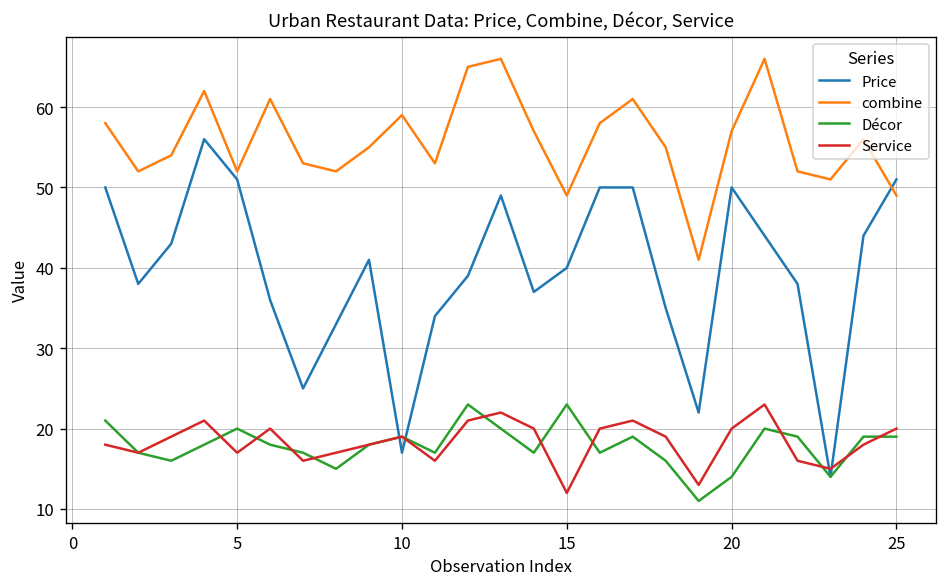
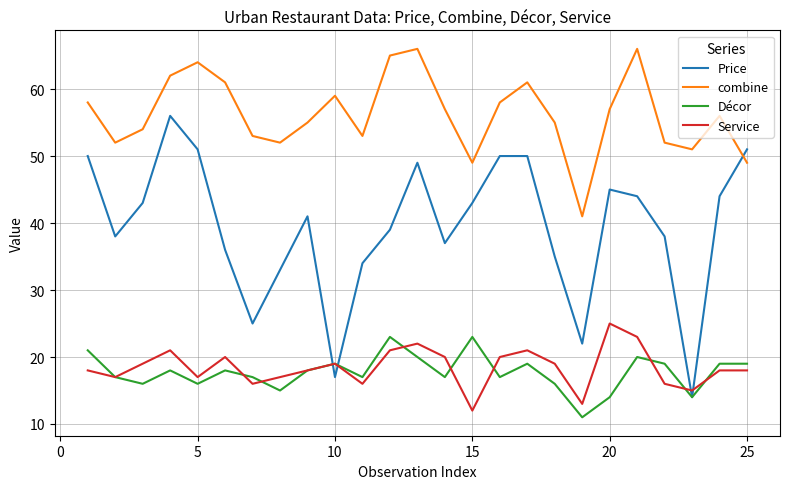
  {
    "Price": {
      "5": 51,
      "10": 17,
-     "15": 40,
-     "20": 50,
+     "15": 43,
+     "20": 45,
      "25": 51
    },
    "combine": {
-     "5": 52,
+     "5": 64,
      "10": 59,
      "15": 49,
      "20": 57,
      "25": 49
    },
    "Décor": {
-     "5": 20,
+     "5": 16,
      "15": 23,
      "20": 14,
      "25": 19
    },
    "Service": {
      "5": 17,
      "15": 12,
-     "20": 20,
-     "25": 20
+     "20": 25,
+     "25": 18
    }
  }
